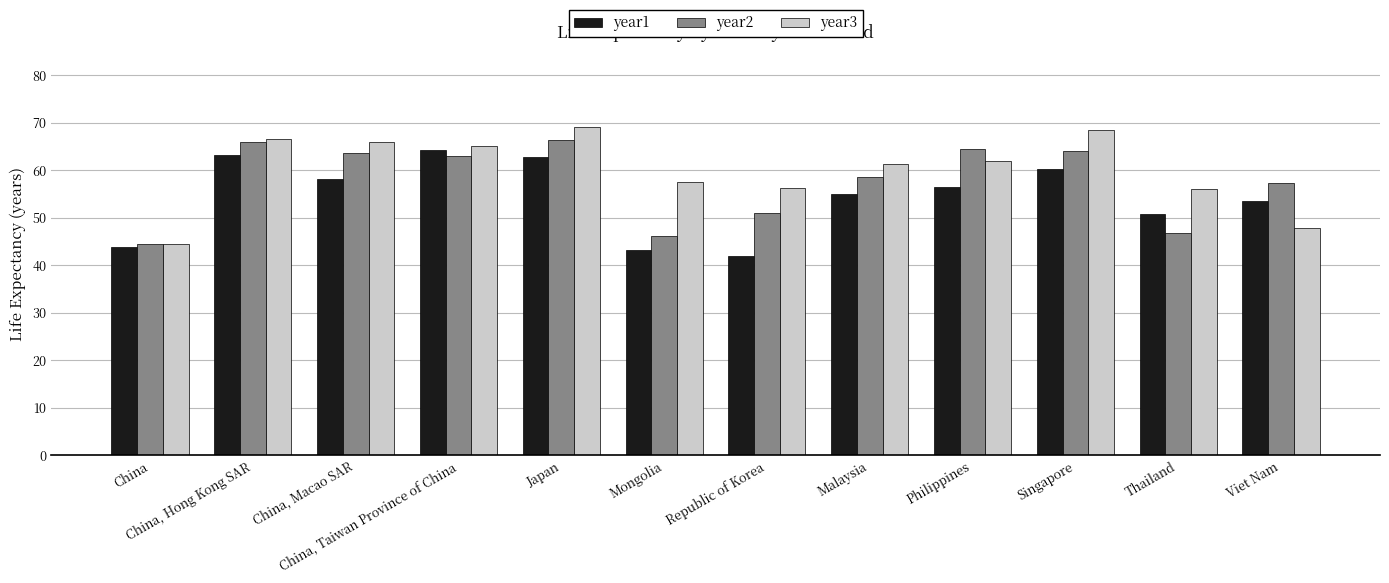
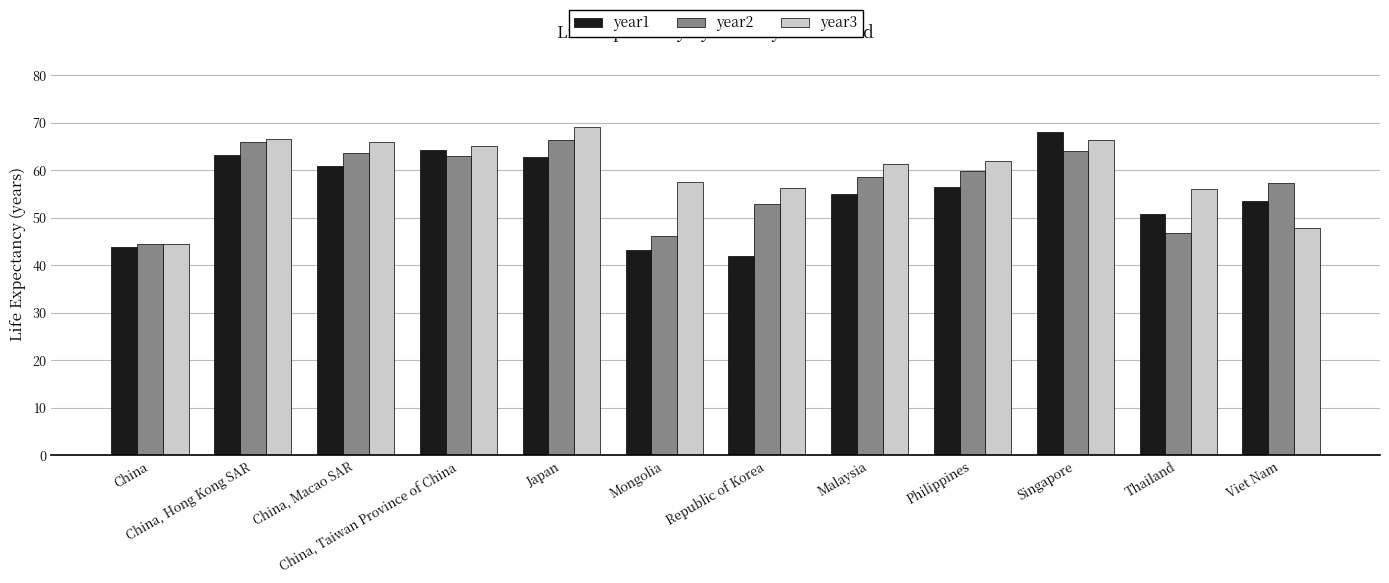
  {
    "year1": {
      "China": 44,
      "China, Hong Kong SAR": 63,
-     "China, Macao SAR": 58,
+     "China, Macao SAR": 61,
      "China, Taiwan Province of China": 64,
      "Japan": 63,
      "Mongolia": 43,
      "Republic of Korea": 42,
      "Malaysia": 55,
      "Philippines": 56,
-     "Singapore": 60,
+     "Singapore": 68,
      "Thailand": 51,
      "Viet Nam": 54
    },
    "year2": {
      "China": 44,
      "China, Hong Kong SAR": 66,
      "China, Macao SAR": 64,
      "China, Taiwan Province of China": 63,
      "Japan": 66,
      "Mongolia": 46,
-     "Republic of Korea": 51,
+     "Republic of Korea": 53,
      "Malaysia": 59,
-     "Philippines": 65,
+     "Philippines": 60,
      "Singapore": 64,
      "Thailand": 47,
      "Viet Nam": 57
    },
    "year3": {
      "China": 45,
      "China, Hong Kong SAR": 67,
      "China, Macao SAR": 66,
      "China, Taiwan Province of China": 65,
      "Japan": 69,
      "Mongolia": 58,
      "Republic of Korea": 56,
      "Malaysia": 61,
      "Philippines": 62,
-     "Singapore": 68,
+     "Singapore": 66,
      "Thailand": 56,
      "Viet Nam": 48
    }
  }
